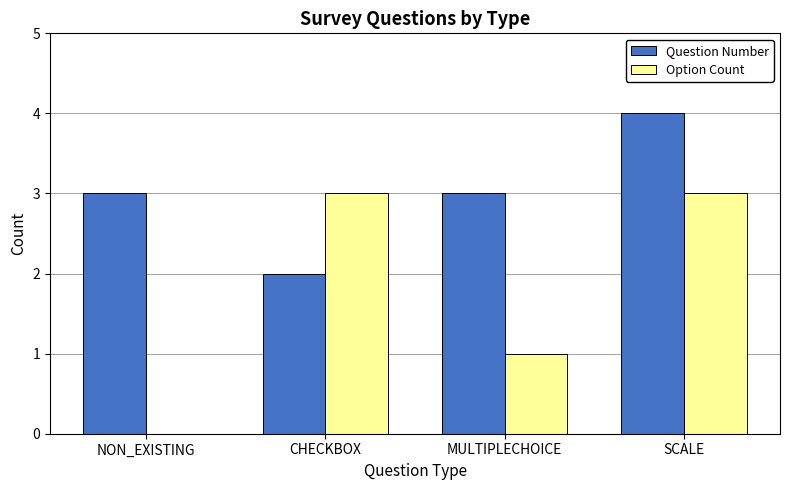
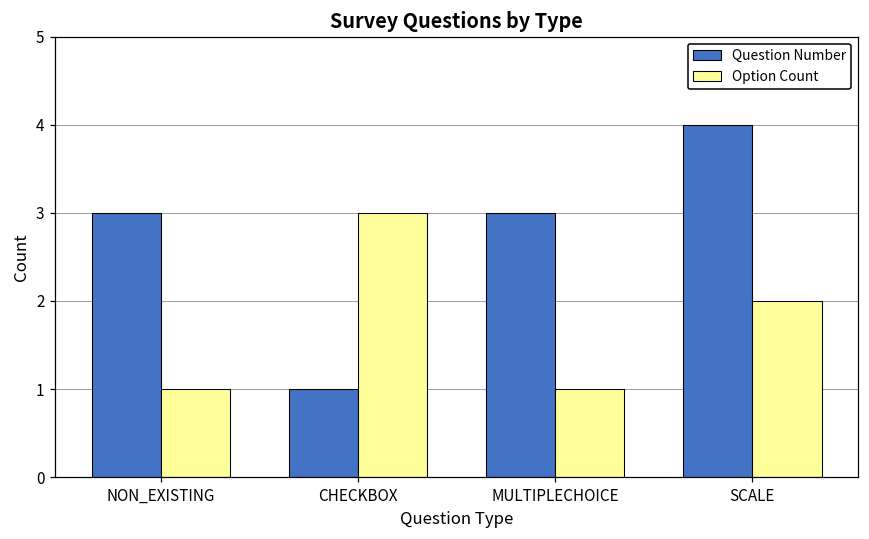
  {
    "Question Number": {
      "NON_EXISTING": 3,
-     "CHECKBOX": 2,
+     "CHECKBOX": 1,
      "MULTIPLECHOICE": 3,
      "SCALE": 4
    },
    "Option Count": {
-     "NON_EXISTING": 0,
+     "NON_EXISTING": 1,
      "CHECKBOX": 3,
      "MULTIPLECHOICE": 1,
-     "SCALE": 3
+     "SCALE": 2
    }
  }
